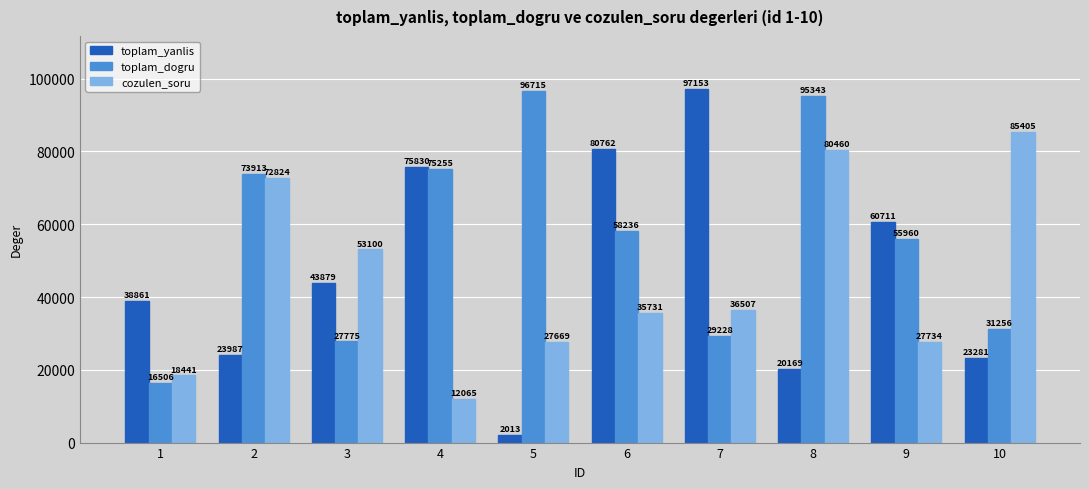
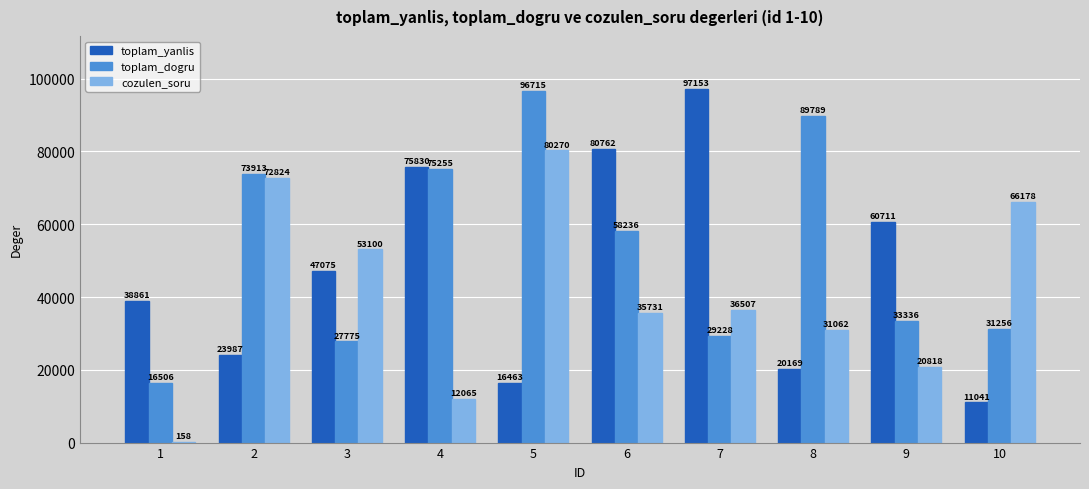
  {
    "toplam_yanlis": {
      "1": 38861,
      "2": 23987,
-     "3": 43879,
+     "3": 47075,
      "4": 75830,
-     "5": 2013,
+     "5": 16463,
      "6": 80762,
      "7": 97153,
      "8": 20169,
      "9": 60711,
-     "10": 23281
+     "10": 11041
    },
    "toplam_dogru": {
      "1": 16506,
      "2": 73913,
      "3": 27775,
      "4": 75255,
      "5": 96715,
      "6": 58236,
      "7": 29228,
-     "8": 95343,
-     "9": 55960,
+     "8": 89789,
+     "9": 33336,
      "10": 31256
    },
    "cozulen_soru": {
-     "1": 18441,
+     "1": 158,
      "2": 72824,
      "3": 53100,
      "4": 12065,
-     "5": 27669,
+     "5": 80270,
      "6": 35731,
      "7": 36507,
-     "8": 80460,
-     "9": 27734,
-     "10": 85405
+     "8": 31062,
+     "9": 20818,
+     "10": 66178
    }
  }
